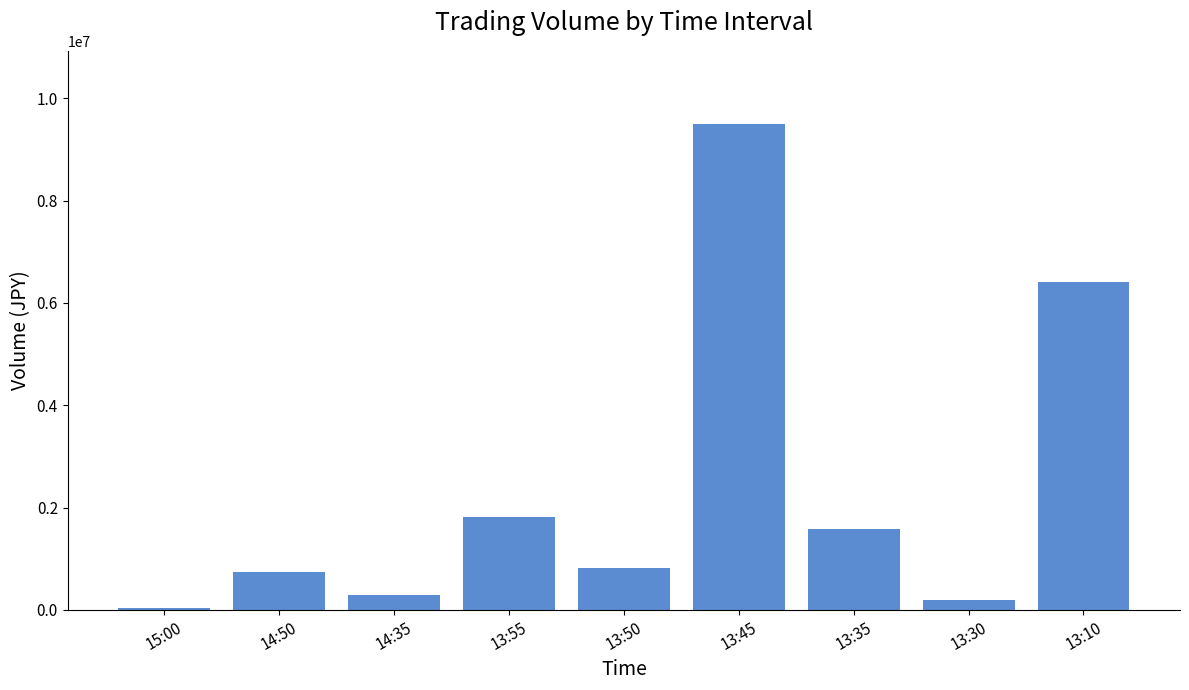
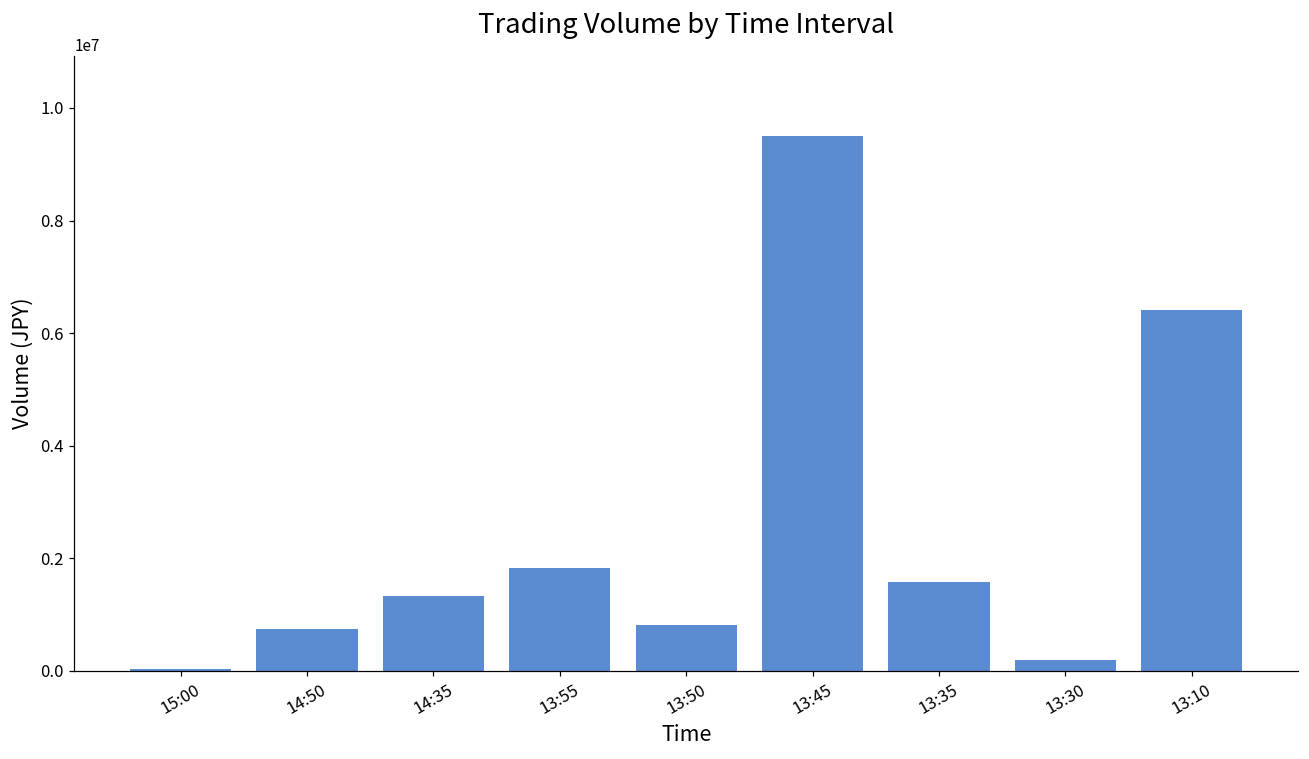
  {
    "14:50": 700000,
-   "14:35": 300000,
+   "14:35": 1300000,
    "13:55": 1800000,
    "13:50": 800000,
    "13:45": 9500000,
    "13:35": 1600000,
    "13:30": 200000,
    "13:10": 6400000
  }
